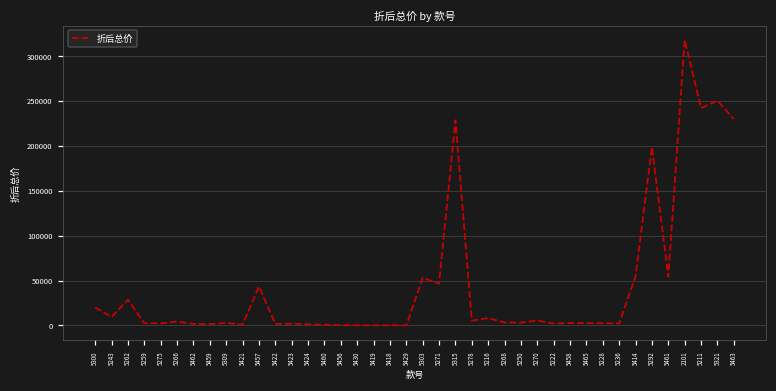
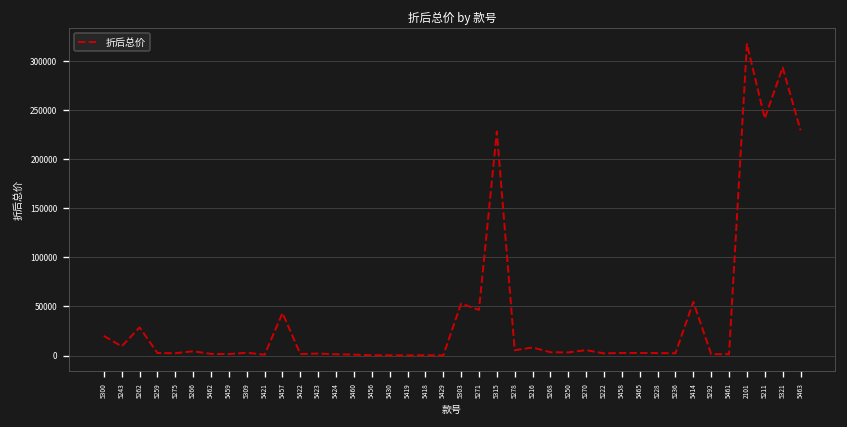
  {
    "5300": 20000,
    "5243": 10000,
    "5262": 30000,
    "5259": 0,
    "5275": 0,
    "5266": 0,
    "5462": 0,
    "5459": 0,
    "5309": 0,
    "5421": 0,
    "5457": 40000,
    "5422": 0,
    "5423": 0,
    "5424": 0,
    "5460": 0,
    "5456": 0,
    "5430": 0,
    "5419": 0,
    "5418": 0,
    "5429": 0,
    "5303": 50000,
    "5271": 50000,
    "5315": 230000,
    "5278": 10000,
    "5216": 10000,
    "5268": 0,
    "5250": 0,
    "5270": 10000,
    "5222": 0,
    "5458": 0,
    "5465": 0,
    "5228": 0,
    "5236": 0,
    "5414": 50000,
-   "5292": 200000,
-   "5461": 50000,
+   "5292": 0,
+   "5461": 0,
    "2101": 320000,
    "5211": 240000,
-   "5321": 250000,
+   "5321": 290000,
    "5463": 230000
  }
